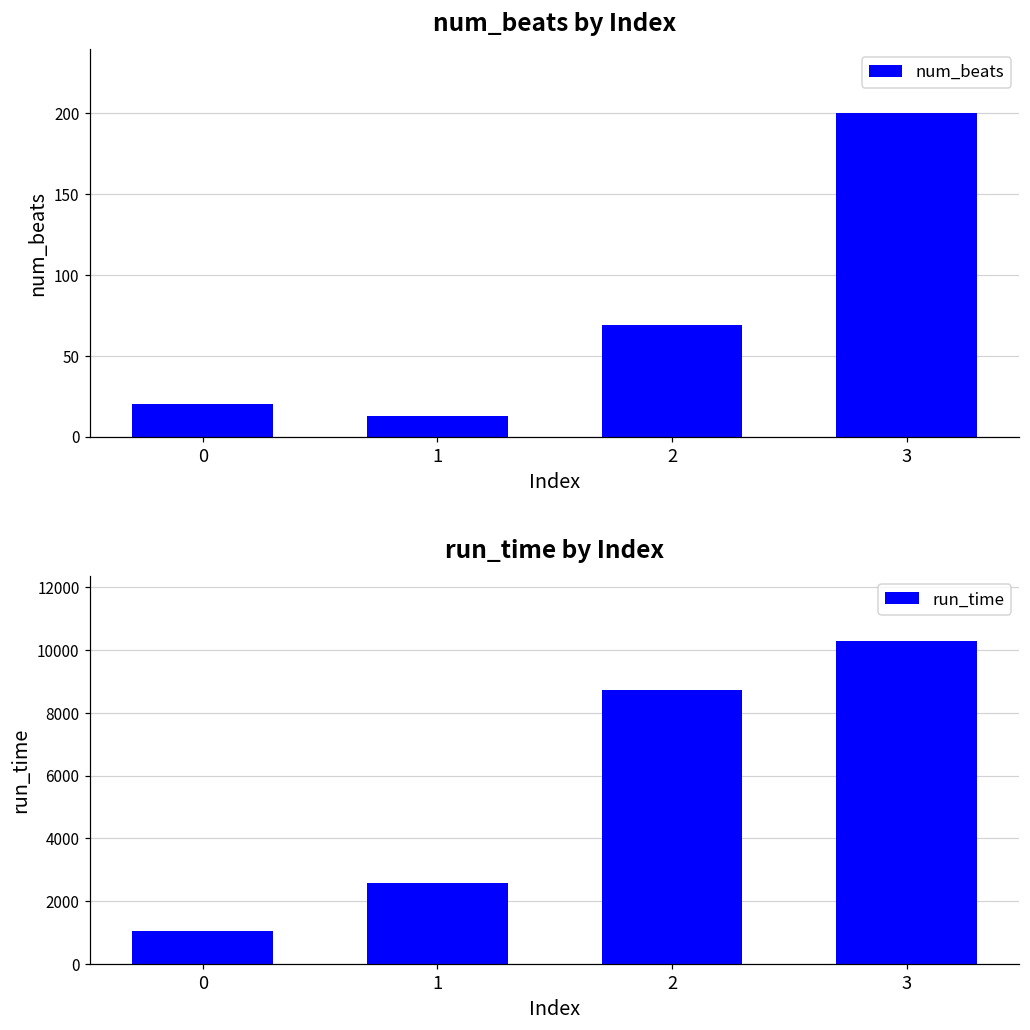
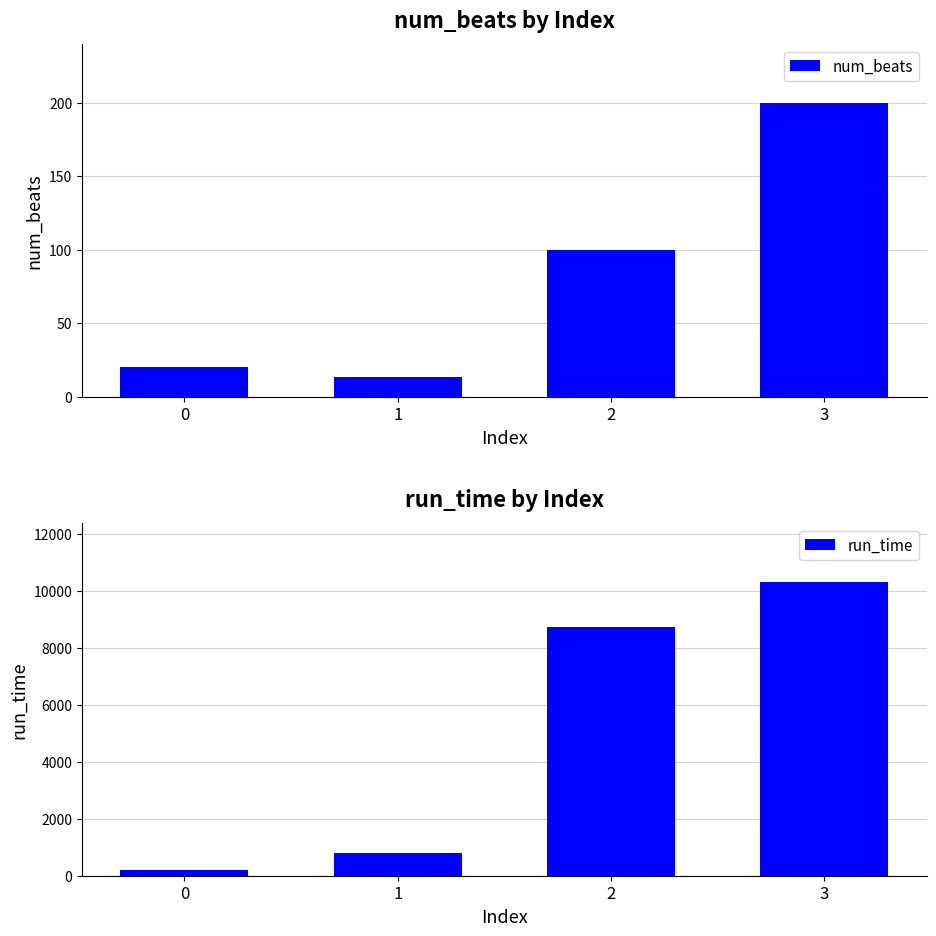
  {
    "num_beats by Index": {
      "0": 20,
      "1": 13,
-     "2": 69,
+     "2": 100,
      "3": 200
    },
    "run_time by Index": {
-     "0": 1000,
-     "1": 2600,
+     "0": 200,
+     "1": 800,
      "2": 8700,
      "3": 10300
    }
  }
